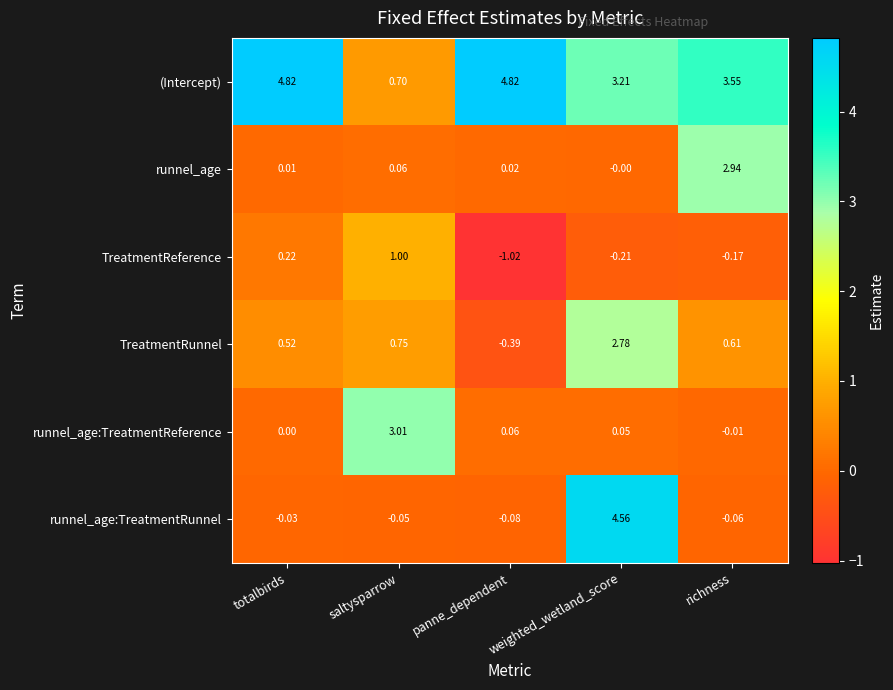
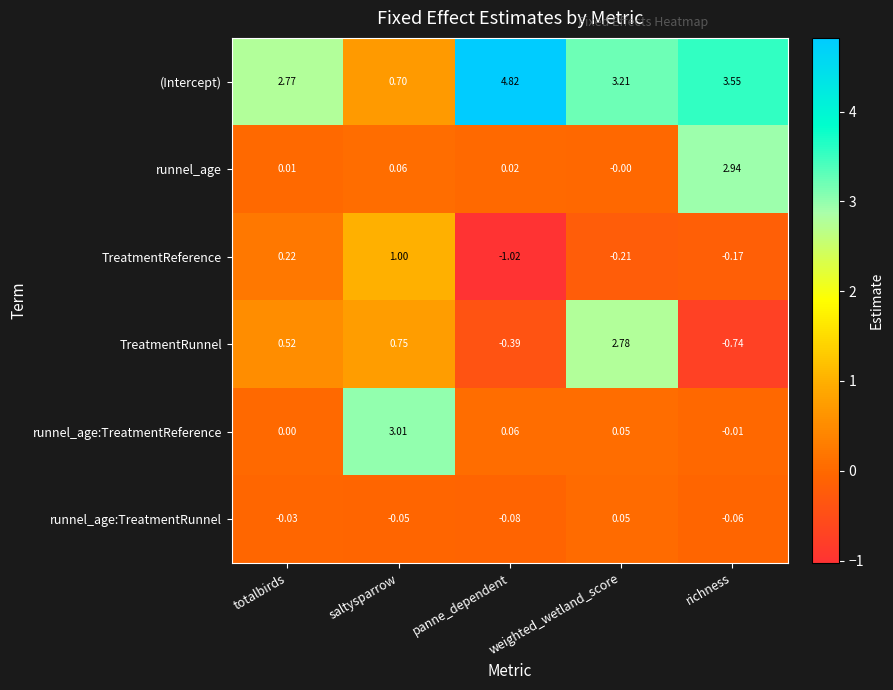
  {
    "(Intercept)": {
-     "totalbirds": 4.82,
+     "totalbirds": 2.77,
      "saltysparrow": 0.70,
      "panne_dependent": 4.82,
      "weighted_wetland_score": 3.21,
      "richness": 3.55
    },
    "runnel_age": {
      "totalbirds": 0.01,
      "saltysparrow": 0.06,
      "panne_dependent": 0.02,
      "weighted_wetland_score": -0.00,
      "richness": 2.94
    },
    "TreatmentReference": {
      "totalbirds": 0.22,
      "saltysparrow": 1.00,
      "panne_dependent": -1.02,
      "weighted_wetland_score": -0.21,
      "richness": -0.17
    },
    "TreatmentRunnel": {
      "totalbirds": 0.52,
      "saltysparrow": 0.75,
      "panne_dependent": -0.39,
      "weighted_wetland_score": 2.78,
-     "richness": 0.61
+     "richness": -0.74
    },
    "runnel_age:TreatmentReference": {
      "totalbirds": 0.00,
      "saltysparrow": 3.01,
      "panne_dependent": 0.06,
      "weighted_wetland_score": 0.05,
      "richness": -0.01
    },
    "runnel_age:TreatmentRunnel": {
      "totalbirds": -0.03,
      "saltysparrow": -0.05,
      "panne_dependent": -0.08,
-     "weighted_wetland_score": 4.56,
+     "weighted_wetland_score": 0.05,
      "richness": -0.06
    }
  }
